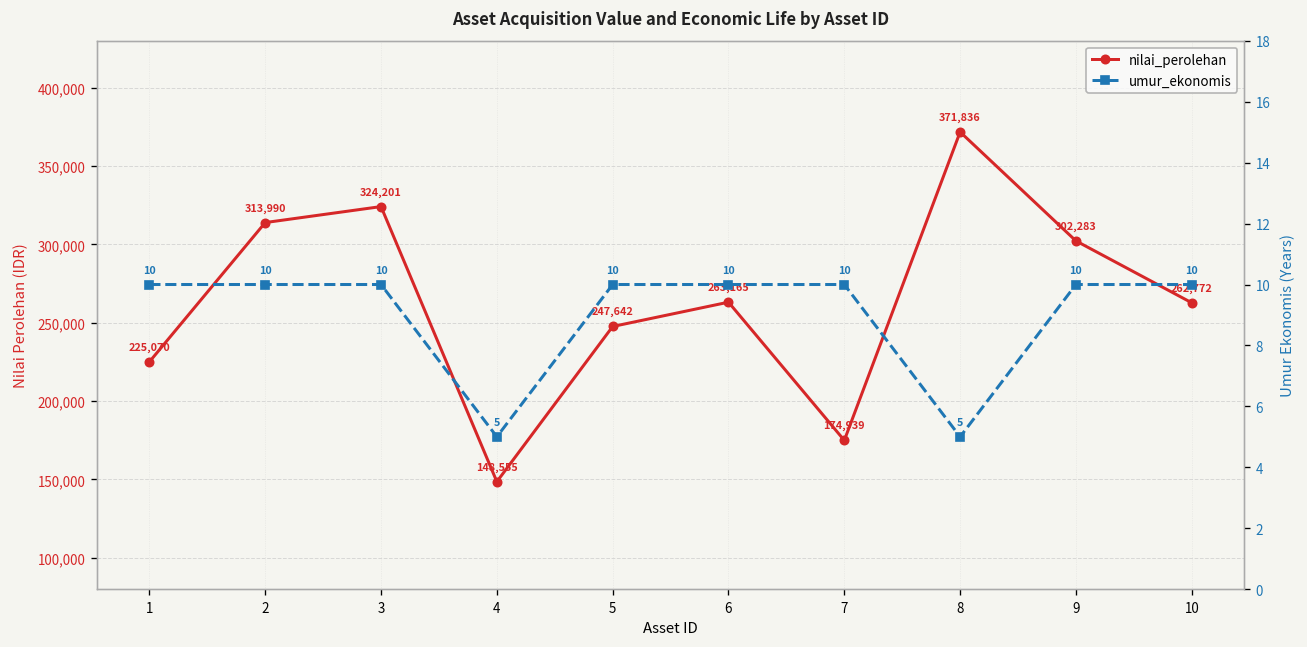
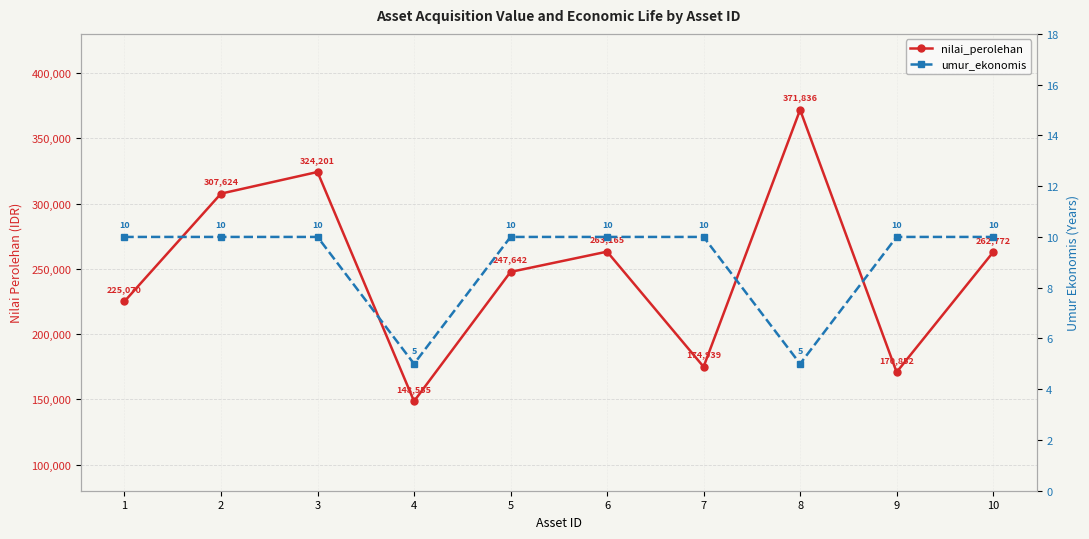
  {
    "nilai_perolehan": {
      "1": "225,070",
-     "2": "313,990",
+     "2": "307,624",
      "3": "324,201",
      "4": "148,555",
      "5": "247,642",
      "7": "174,939",
      "8": "371,836",
-     "9": "302,283"
+     "9": "170,852"
    },
    "umur_ekonomis": {
      "1": "10",
      "2": "10",
      "3": "10",
      "4": "5",
      "5": "10",
      "6": "10",
      "7": "10",
      "8": "5",
      "9": "10",
      "10": "10"
    }
  }
